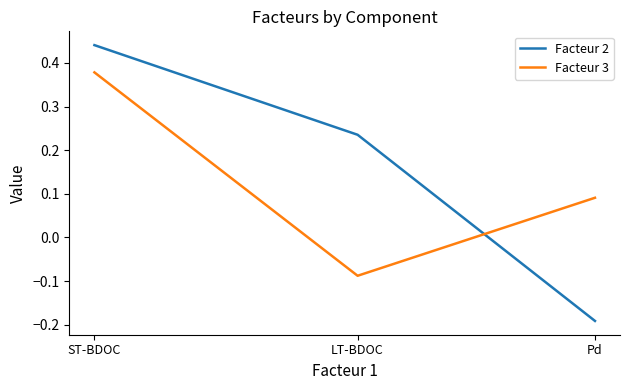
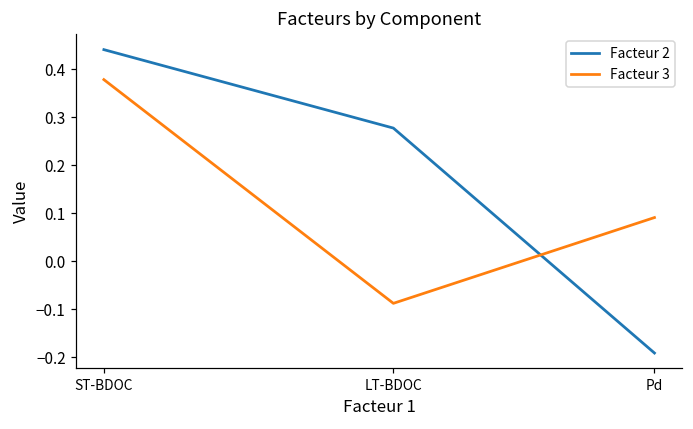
  {
    "Facteur 2": {
      "ST-BDOC": 0.44,
-     "LT-BDOC": 0.24,
+     "LT-BDOC": 0.28,
      "Pd": -0.19
    },
    "Facteur 3": {
      "ST-BDOC": 0.38,
      "LT-BDOC": -0.09,
      "Pd": 0.09
    }
  }
